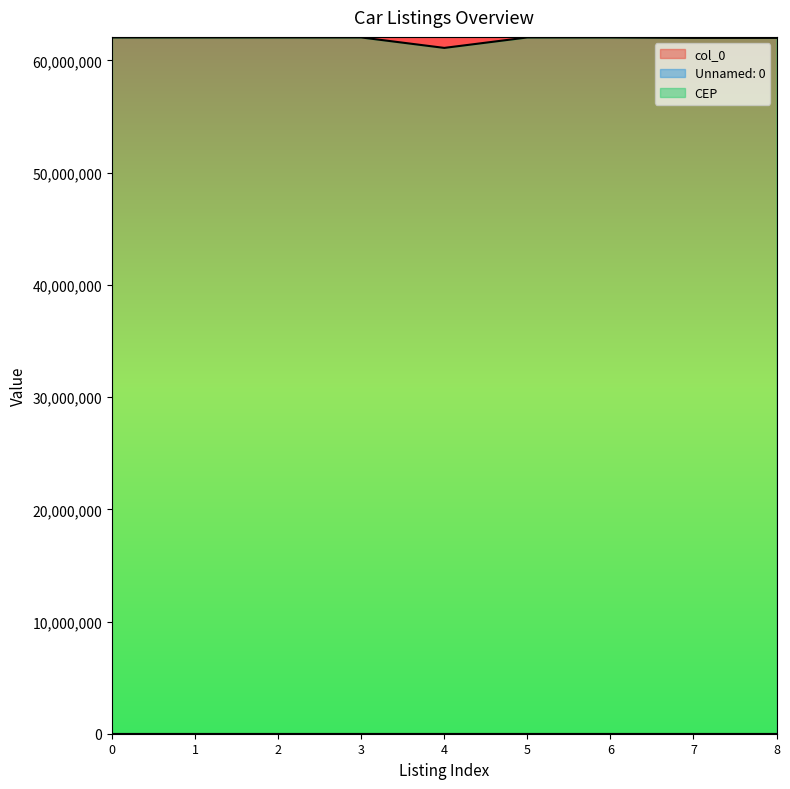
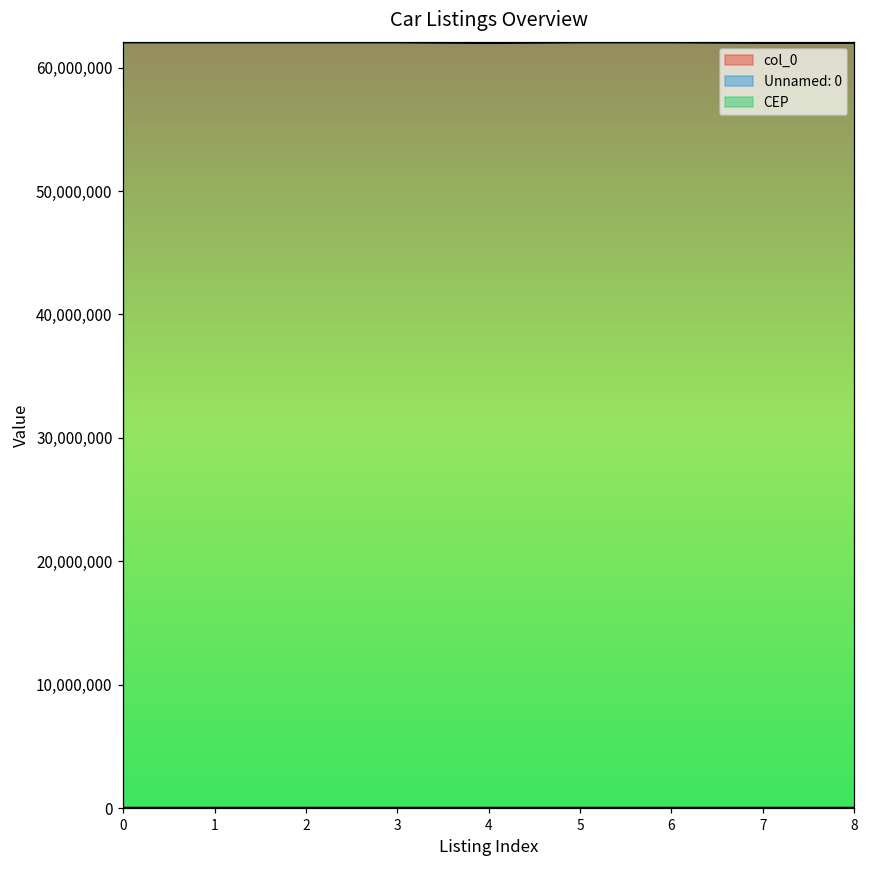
  {
    "Unnamed: 0": {
      "0": "0",
      "1": "0",
      "2": "0",
      "3": "0",
      "4": "0",
      "5": "0",
      "6": "0",
      "7": "0",
      "8": "0"
    },
    "CEP": {
      "0": "62,100,000",
      "1": "62,100,000",
      "2": "62,100,000",
      "3": "62,100,000",
-     "4": "61,100,000",
+     "4": "62,000,000",
      "5": "62,100,000",
      "6": "62,100,000",
      "7": "62,000,000",
      "8": "62,000,000"
    }
  }
